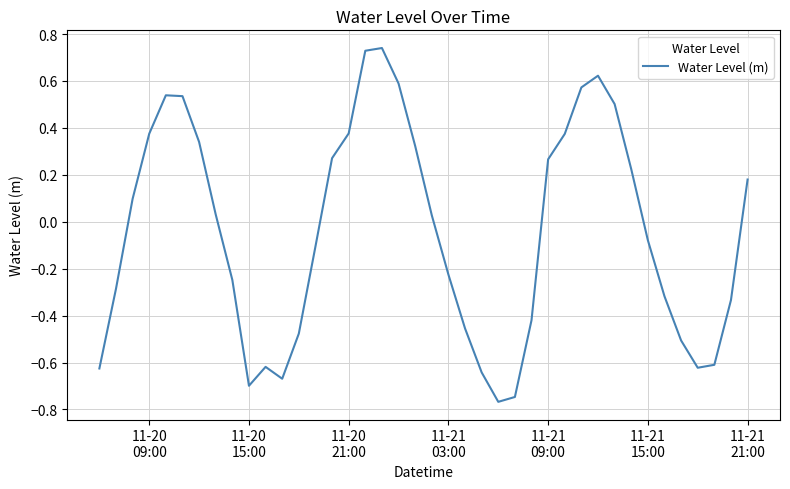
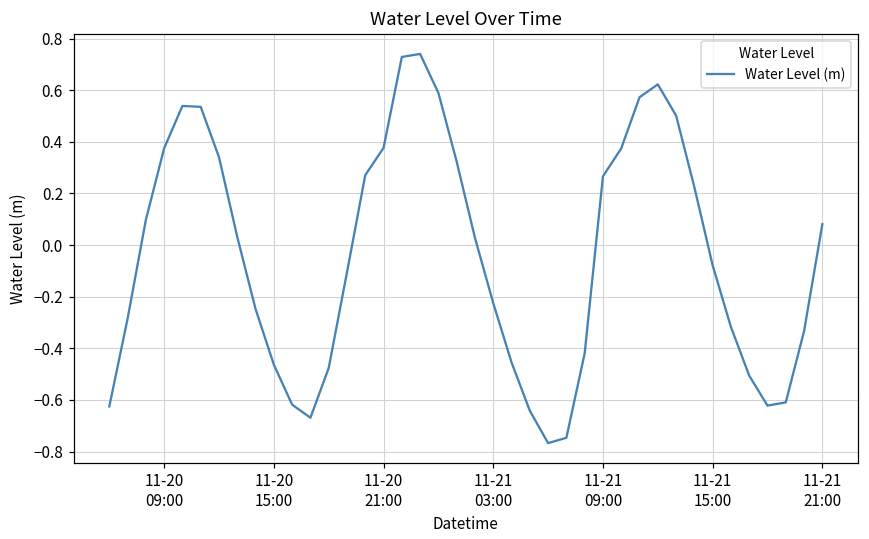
  {
    "11-20 09:00": 0.38,
-   "11-20 15:00": -0.70,
+   "11-20 15:00": -0.46,
    "11-20 21:00": 0.38,
    "11-21 03:00": -0.23,
    "11-21 09:00": 0.27,
    "11-21 15:00": -0.08,
-   "11-21 21:00": 0.18
+   "11-21 21:00": 0.08
  }
